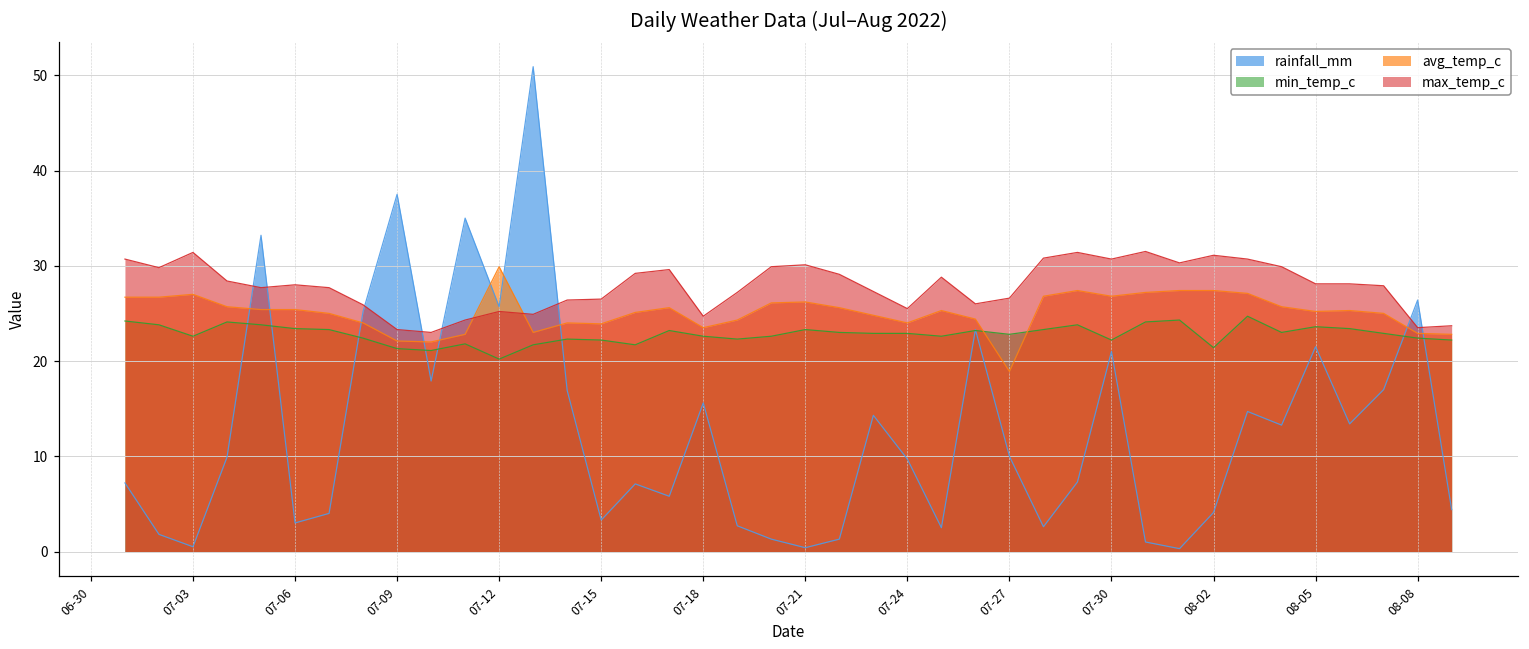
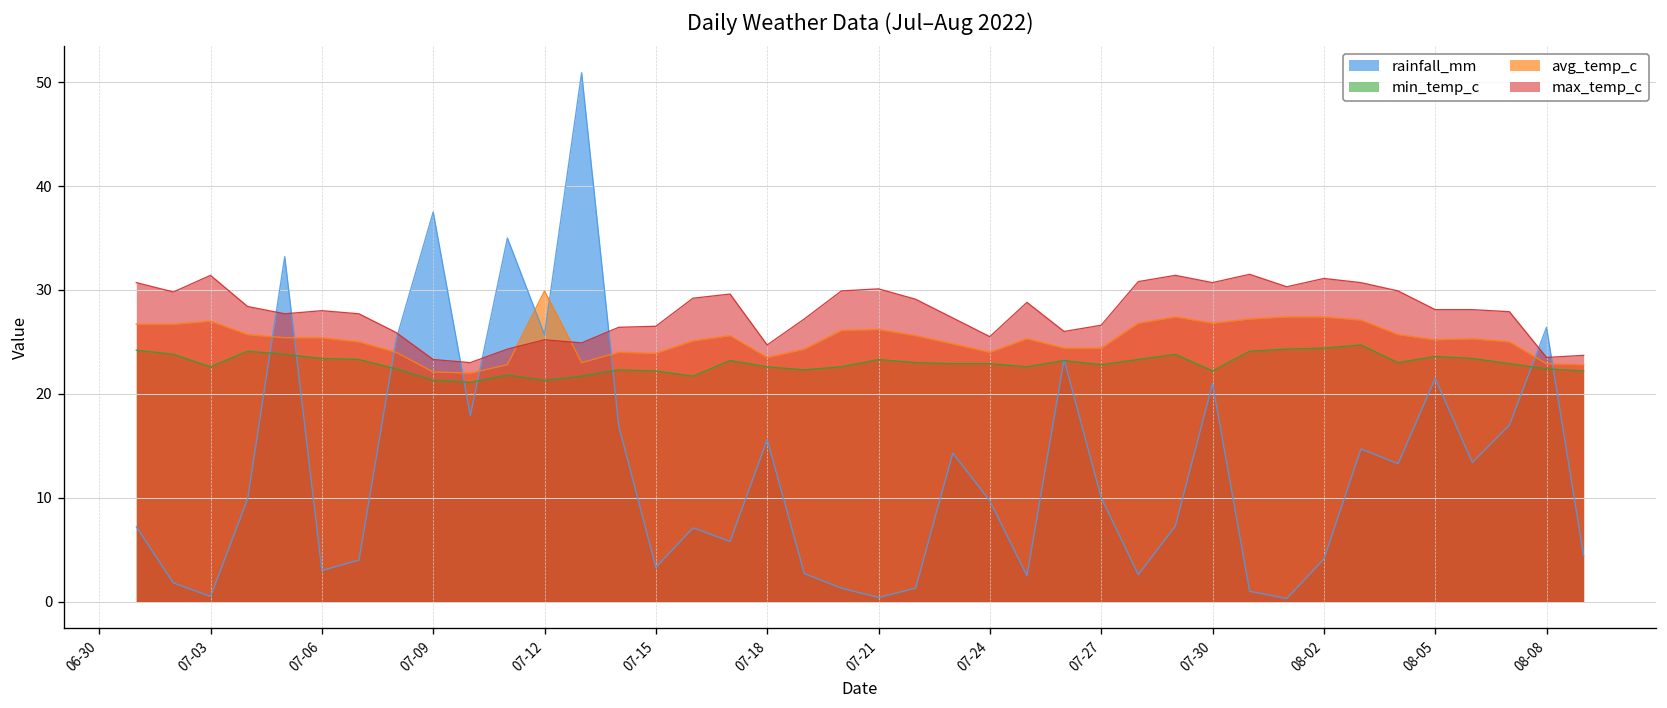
  {
    "rainfall_mm": {
      "07-03": 1,
      "07-06": 3,
      "07-09": 38,
      "07-12": 26,
      "07-15": 3,
      "07-18": 16,
      "07-21": 0,
      "07-24": 10,
      "07-27": 10,
      "07-30": 21,
      "08-02": 4,
      "08-05": 22,
      "08-08": 26
    },
    "min_temp_c": {
      "07-03": 23,
      "07-06": 23,
      "07-09": 21,
-     "07-12": 20,
+     "07-12": 21,
      "07-15": 22,
      "07-18": 23,
      "07-21": 23,
      "07-24": 23,
      "07-27": 23,
      "07-30": 22,
-     "08-02": 21,
+     "08-02": 24,
      "08-05": 24,
      "08-08": 22
    },
    "avg_temp_c": {
      "07-03": 27,
      "07-06": 25,
      "07-09": 22,
      "07-12": 30,
      "07-15": 24,
      "07-18": 24,
      "07-21": 26,
      "07-24": 24,
-     "07-27": 19,
+     "07-27": 24,
      "07-30": 27,
      "08-02": 27,
      "08-05": 25,
      "08-08": 23
    },
    "max_temp_c": {
      "07-03": 31,
      "07-06": 28,
      "07-09": 23,
      "07-12": 25,
      "07-15": 27,
      "07-18": 25,
      "07-21": 30,
      "07-24": 26,
      "07-27": 27,
      "07-30": 31,
      "08-02": 31,
      "08-05": 28,
      "08-08": 24
    }
  }
